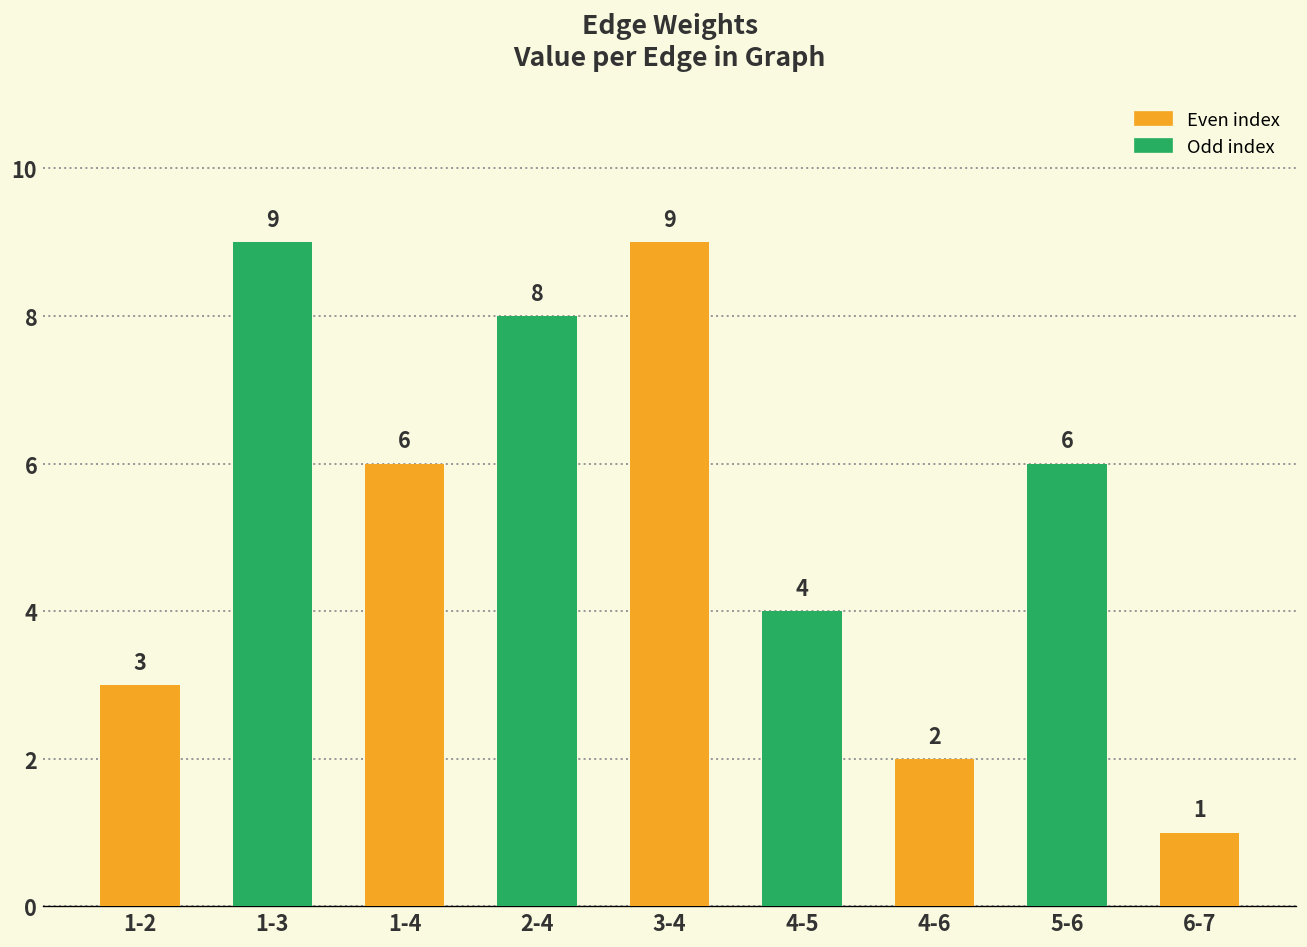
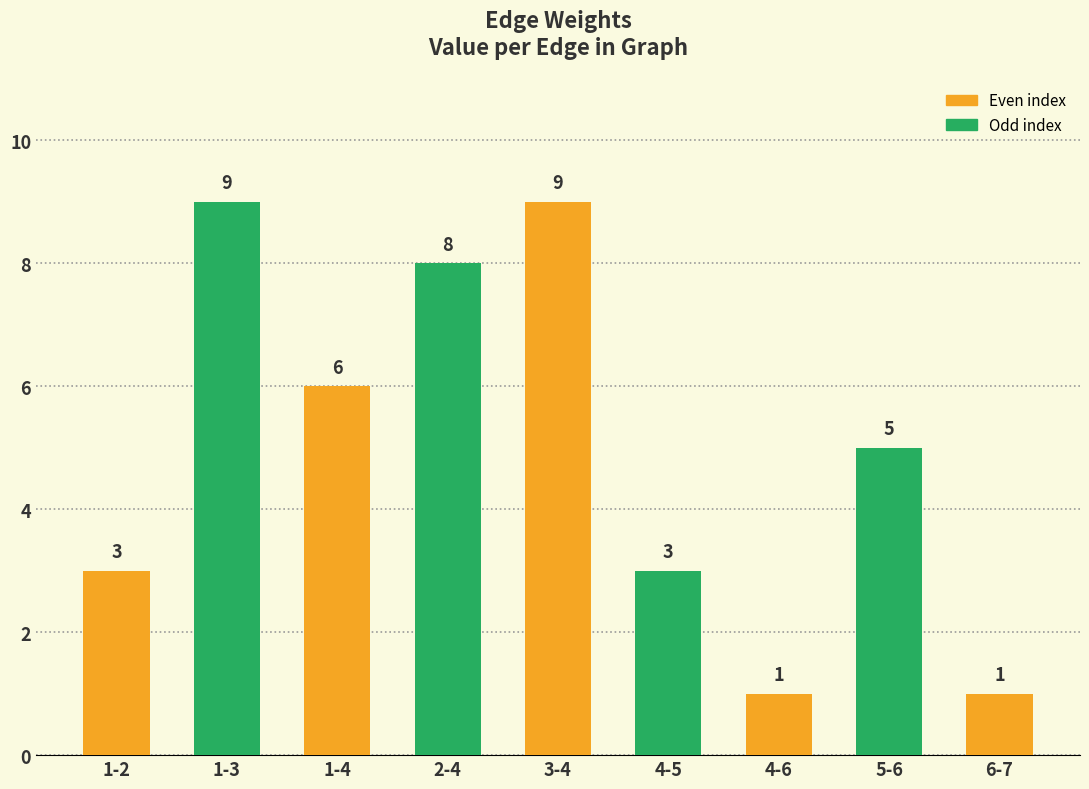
  {
    "1-2": 3,
    "1-3": 9,
    "1-4": 6,
    "2-4": 8,
    "3-4": 9,
-   "4-5": 4,
-   "4-6": 2,
-   "5-6": 6,
+   "4-5": 3,
+   "4-6": 1,
+   "5-6": 5,
    "6-7": 1
  }
